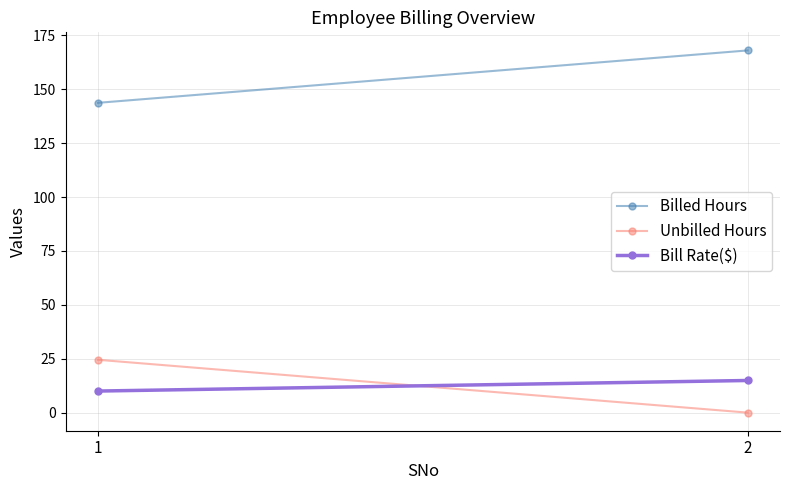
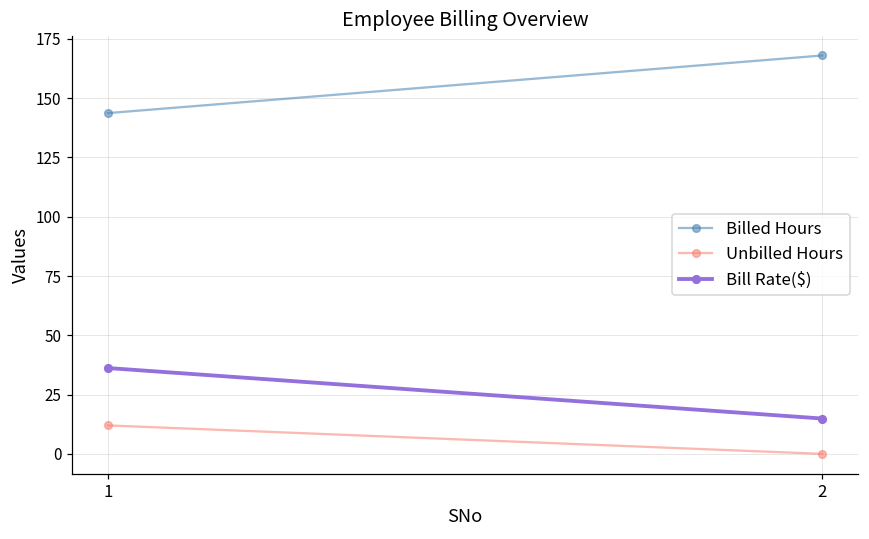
  {
    "Billed Hours": {
      "1": 144,
      "2": 168
    },
    "Unbilled Hours": {
-     "1": 25,
+     "1": 12,
      "2": 0
    },
    "Bill Rate($)": {
-     "1": 10,
+     "1": 36,
      "2": 15
    }
  }
